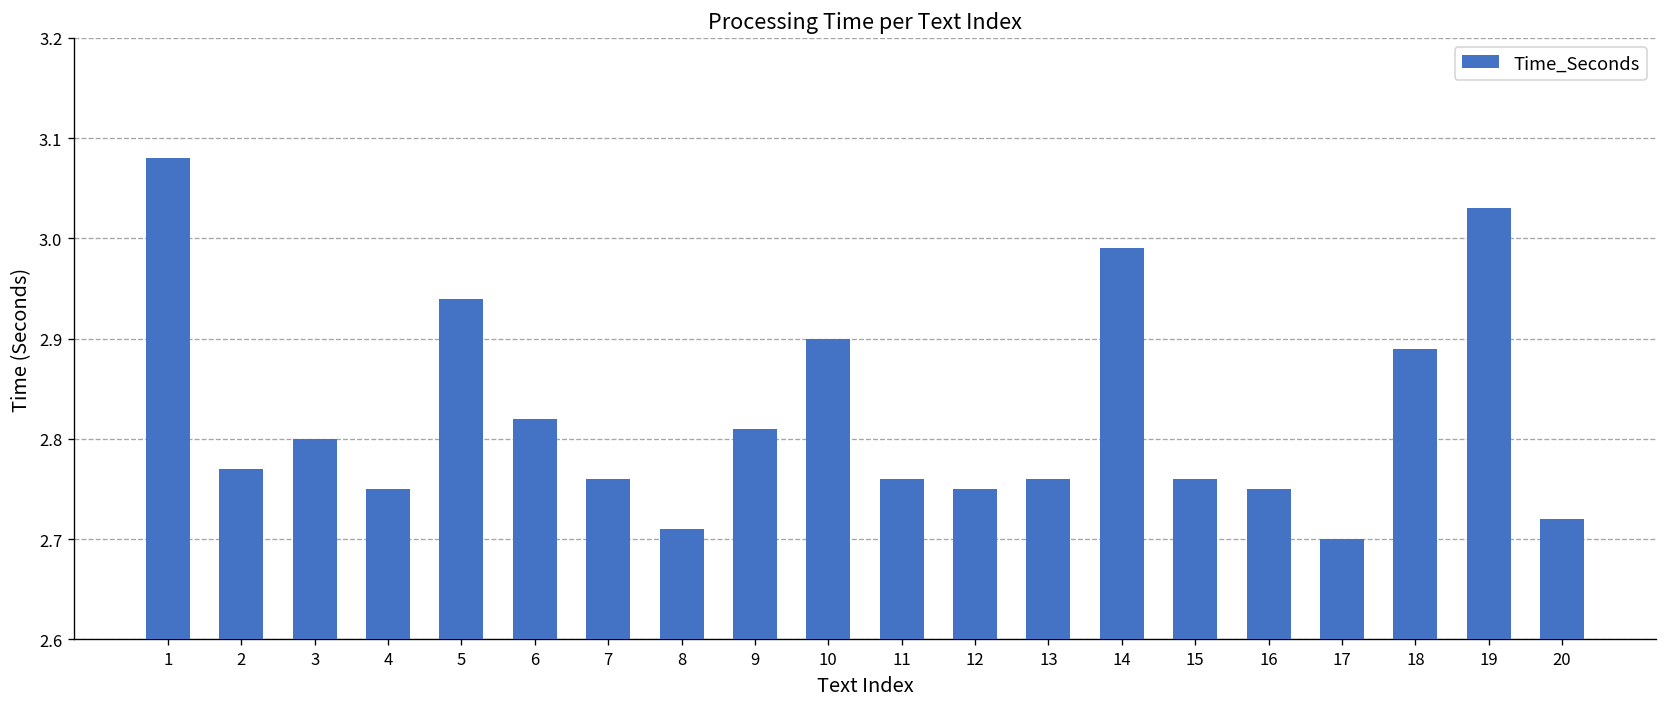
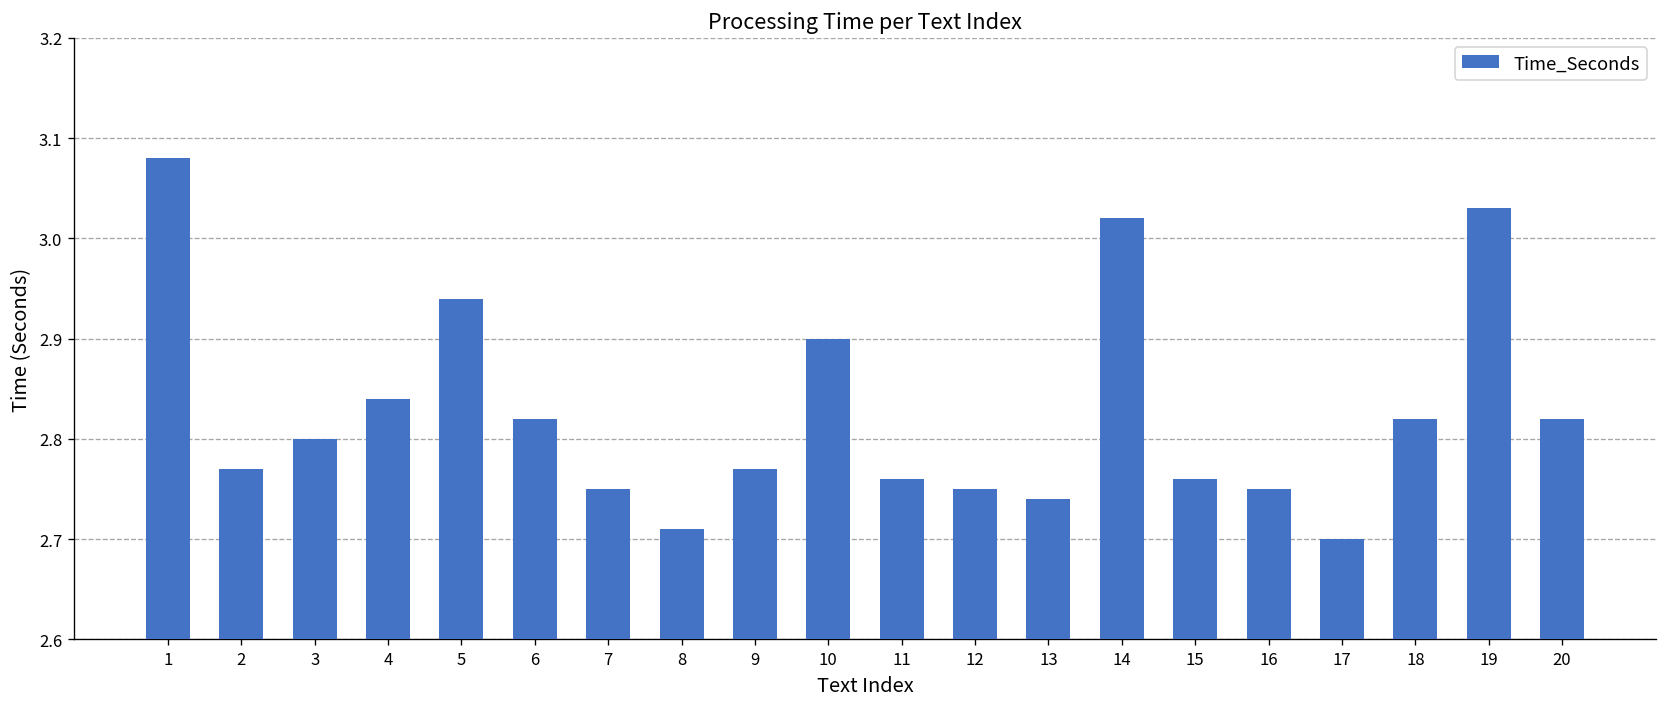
  {
    "1": 3.08,
    "2": 2.77,
    "3": 2.80,
-   "4": 2.75,
+   "4": 2.84,
    "5": 2.94,
    "6": 2.82,
-   "7": 2.76,
+   "7": 2.75,
    "8": 2.71,
-   "9": 2.81,
+   "9": 2.77,
    "10": 2.90,
    "11": 2.76,
    "12": 2.75,
-   "13": 2.76,
-   "14": 2.99,
+   "13": 2.74,
+   "14": 3.02,
    "15": 2.76,
    "16": 2.75,
    "17": 2.70,
-   "18": 2.89,
+   "18": 2.82,
    "19": 3.03,
-   "20": 2.72
+   "20": 2.82
  }
